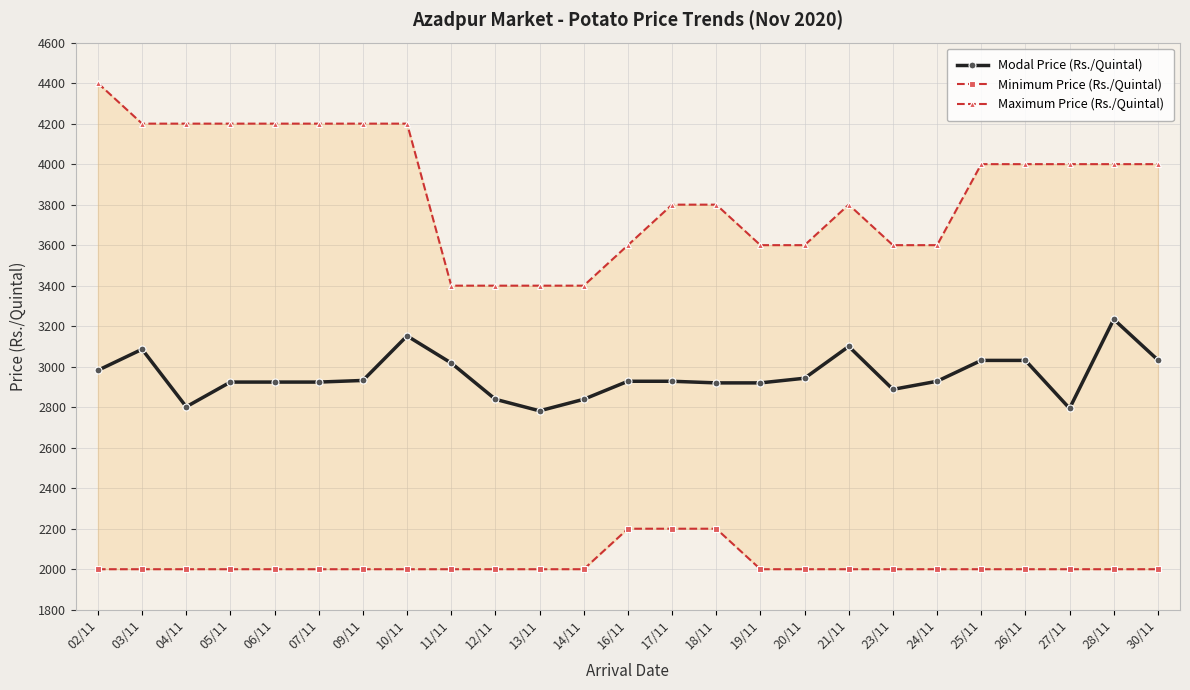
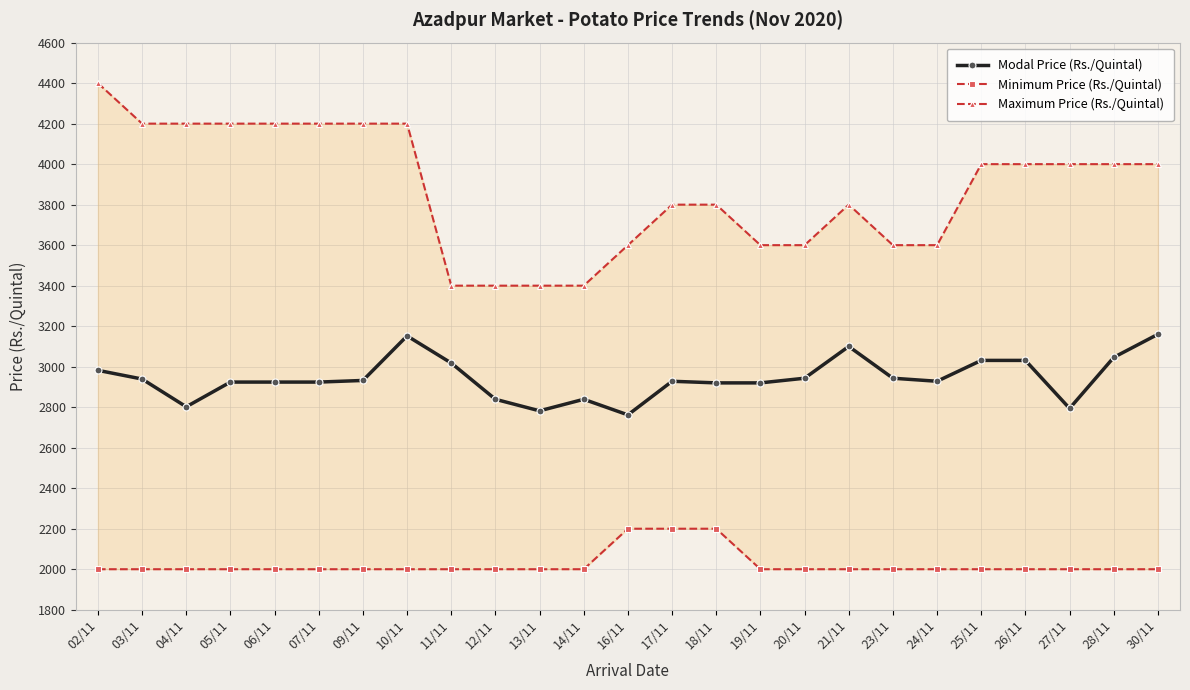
  {
    "Modal Price (Rs./Quintal)": {
      "02/11": 2980,
-     "03/11": 3090,
+     "03/11": 2940,
      "04/11": 2800,
      "05/11": 2920,
      "06/11": 2920,
      "07/11": 2920,
      "09/11": 2930,
      "10/11": 3150,
      "11/11": 3020,
      "12/11": 2840,
      "13/11": 2780,
      "14/11": 2840,
-     "16/11": 2930,
+     "16/11": 2760,
      "17/11": 2930,
      "18/11": 2920,
      "19/11": 2920,
      "20/11": 2940,
      "21/11": 3100,
-     "23/11": 2890,
+     "23/11": 2940,
      "24/11": 2930,
      "25/11": 3030,
      "26/11": 3030,
      "27/11": 2790,
-     "28/11": 3230,
-     "30/11": 3030
+     "28/11": 3050,
+     "30/11": 3160
    }
  }
